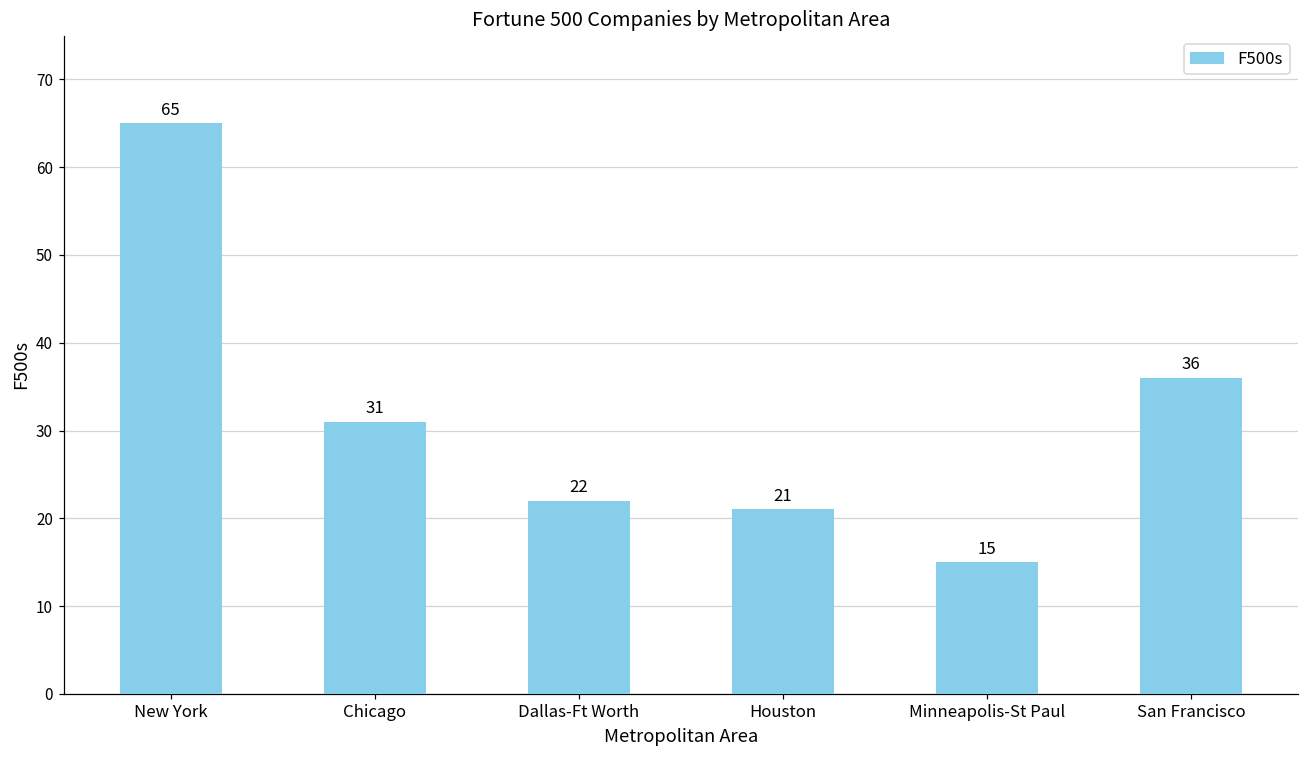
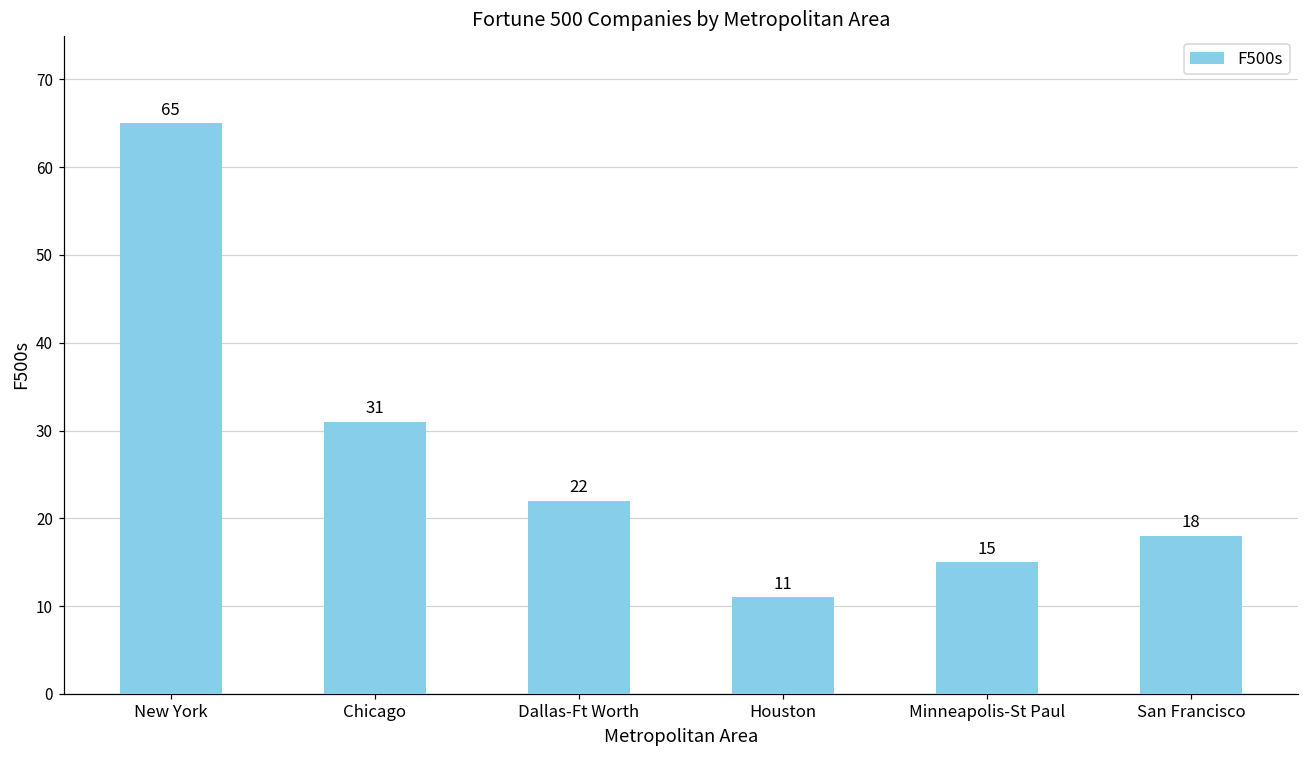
  {
    "New York": 65,
    "Chicago": 31,
    "Dallas-Ft Worth": 22,
-   "Houston": 21,
+   "Houston": 11,
    "Minneapolis-St Paul": 15,
-   "San Francisco": 36
+   "San Francisco": 18
  }
